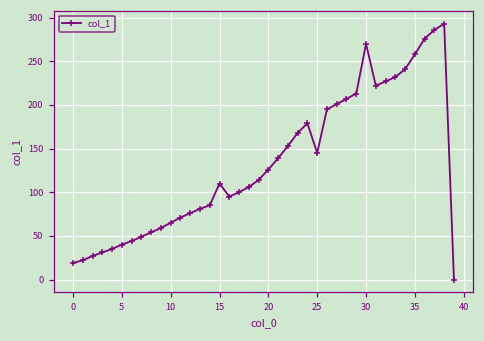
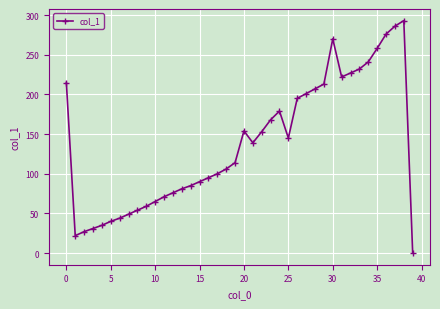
  {
-   "0": 20,
+   "0": 220,
    "5": 40,
    "10": 70,
-   "15": 110,
-   "20": 130,
+   "15": 90,
+   "20": 150,
    "25": 150,
    "30": 270,
    "35": 260
  }
